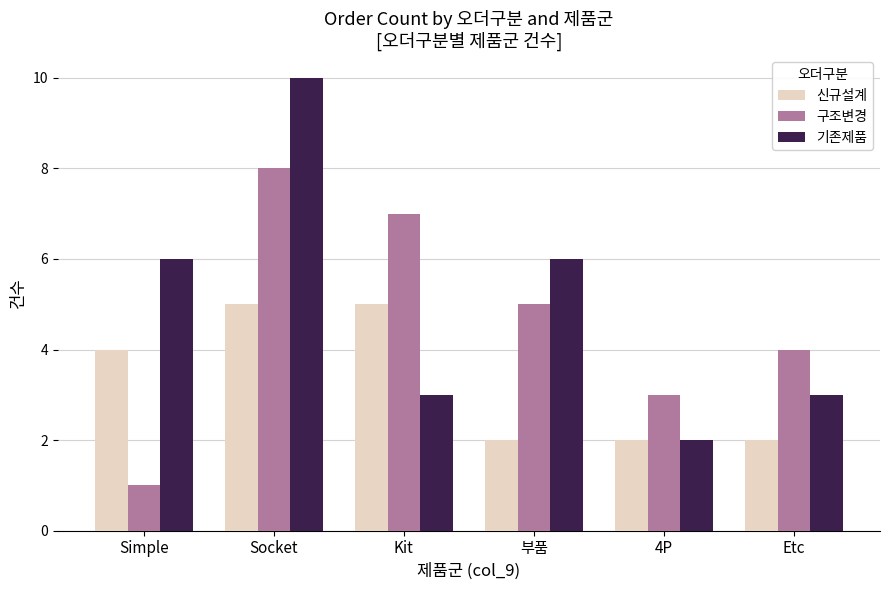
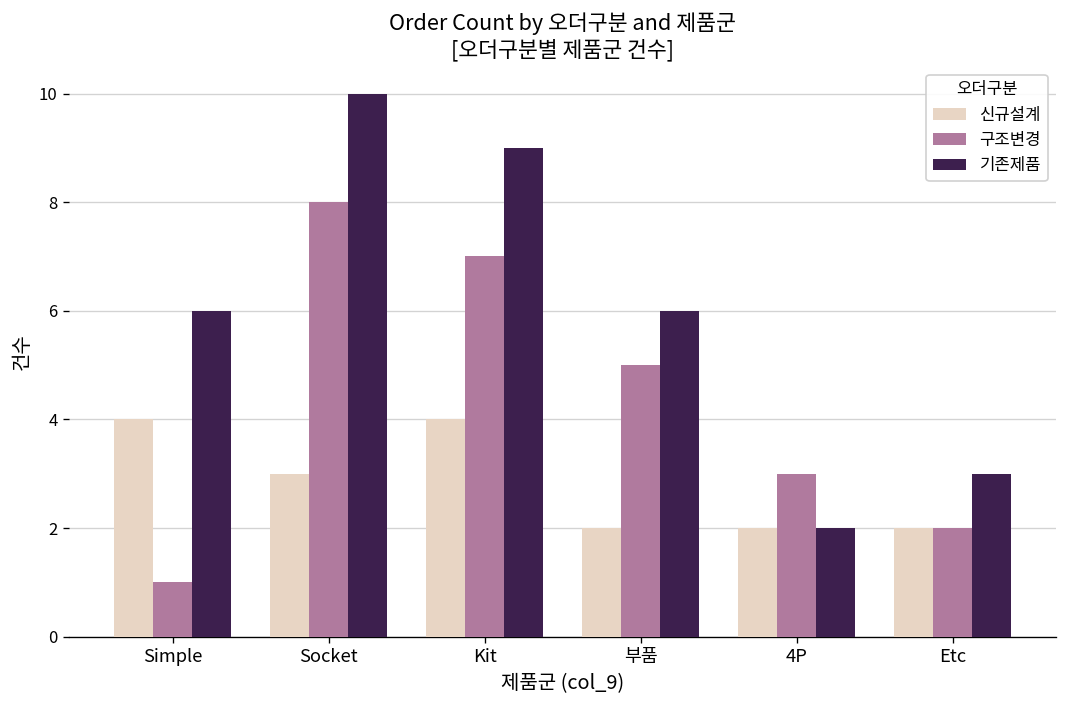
  {
    "신규설계": {
      "Simple": 4,
-     "Socket": 5,
-     "Kit": 5,
+     "Socket": 3,
+     "Kit": 4,
      "부품": 2,
      "4P": 2,
      "Etc": 2
    },
    "구조변경": {
      "Simple": 1,
      "Socket": 8,
      "Kit": 7,
      "부품": 5,
      "4P": 3,
-     "Etc": 4
+     "Etc": 2
    },
    "기존제품": {
      "Simple": 6,
      "Socket": 10,
-     "Kit": 3,
+     "Kit": 9,
      "부품": 6,
      "4P": 2,
      "Etc": 3
    }
  }
